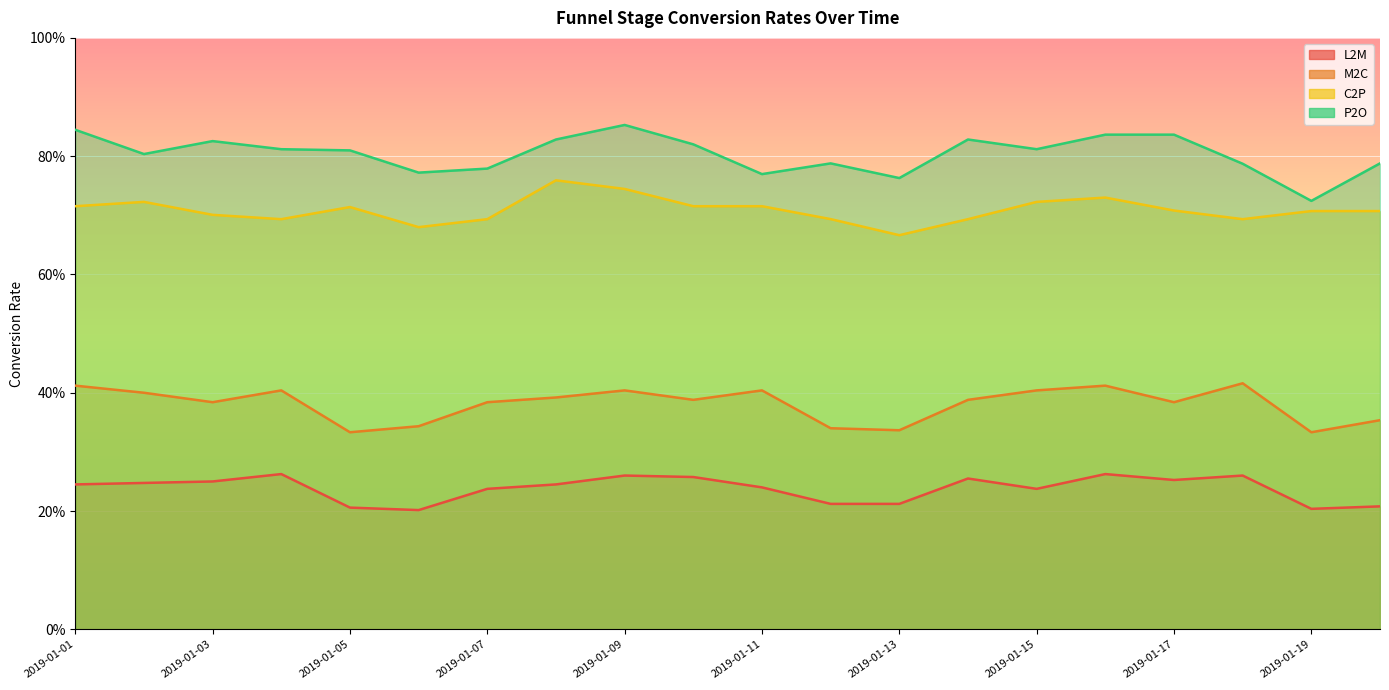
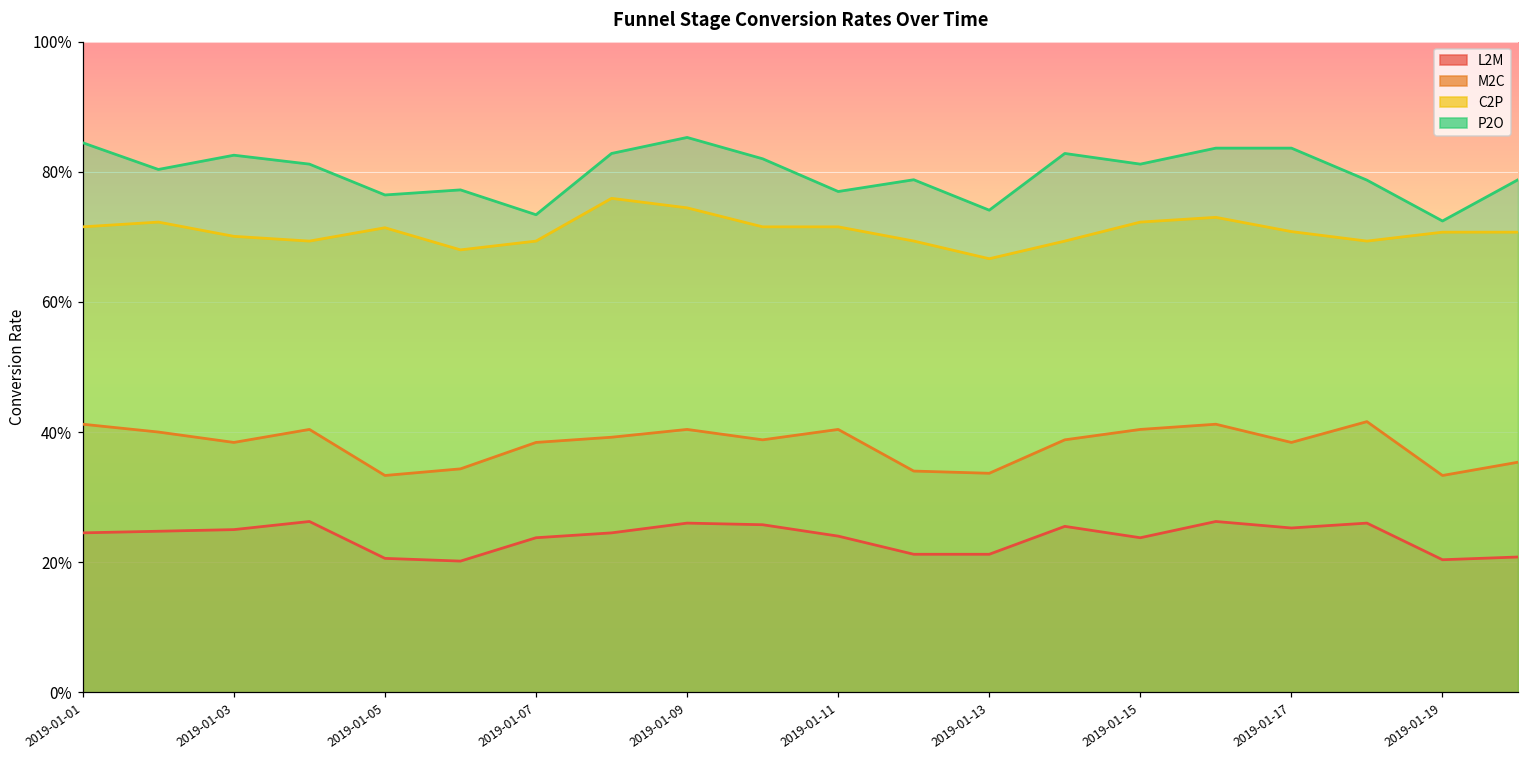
  {
    "P2O": {
      "2019-01-01": "84%",
      "2019-01-03": "83%",
-     "2019-01-05": "81%",
-     "2019-01-07": "78%",
+     "2019-01-05": "76%",
+     "2019-01-07": "73%",
      "2019-01-09": "85%",
      "2019-01-11": "77%",
-     "2019-01-13": "76%",
+     "2019-01-13": "74%",
      "2019-01-15": "81%",
      "2019-01-17": "84%",
      "2019-01-19": "72%"
    }
  }
